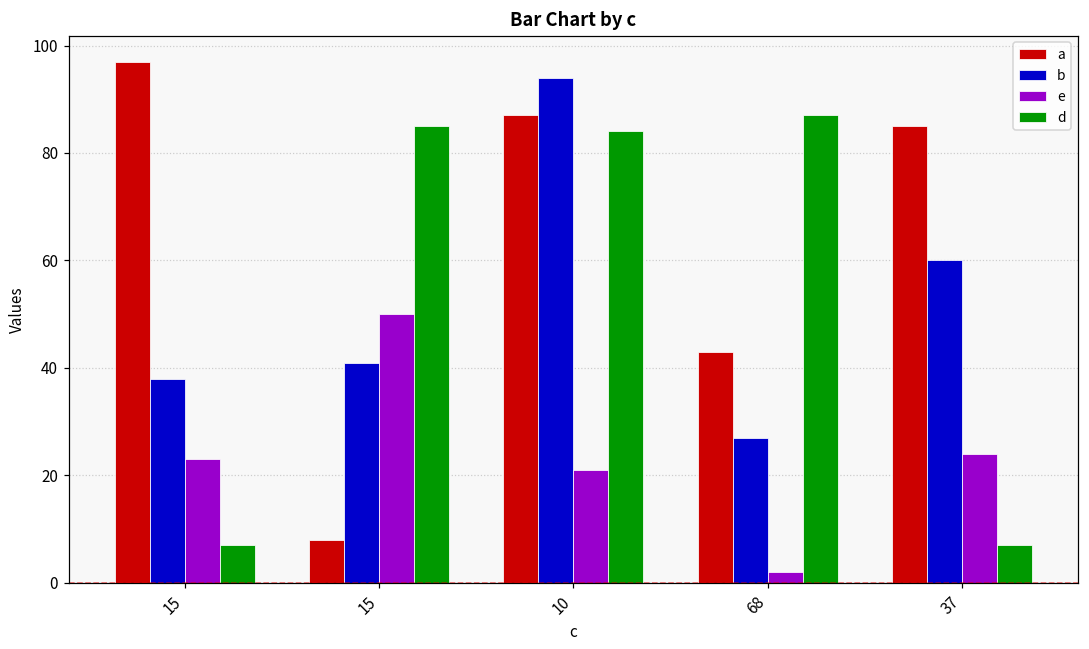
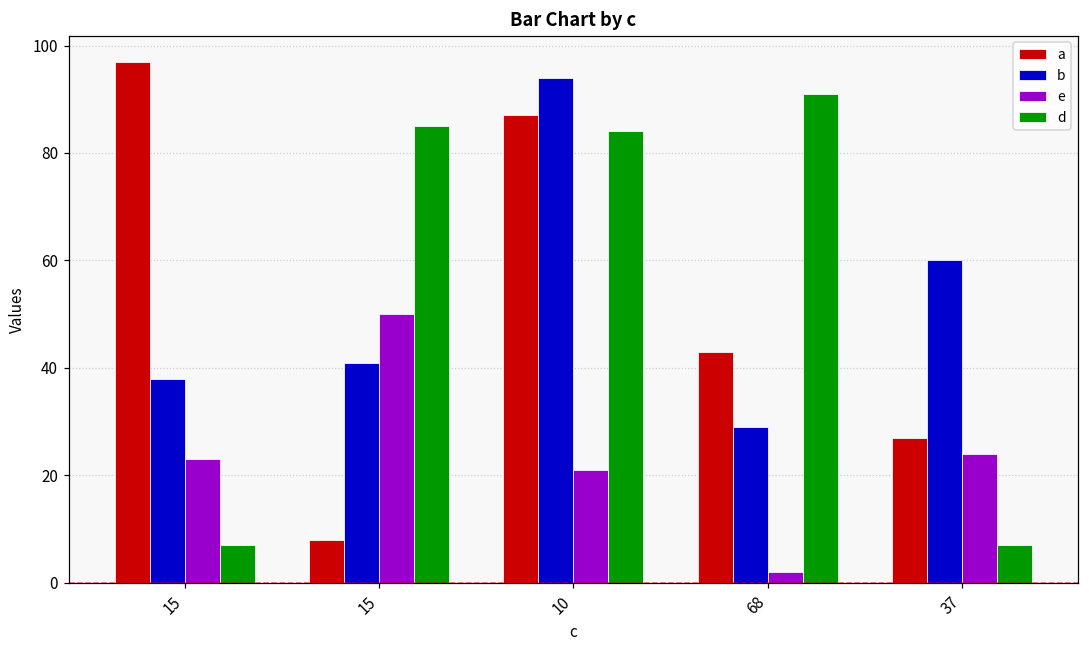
  {
    "a": {
      "10": 87,
      "68": 43,
-     "37": 85
+     "37": 27
    },
    "b": {
      "10": 94,
-     "68": 27,
+     "68": 29,
      "37": 60
    },
    "e": {
      "10": 21,
      "68": 2,
      "37": 24
    },
    "d": {
      "10": 84,
-     "68": 87,
+     "68": 91,
      "37": 7
    }
  }
